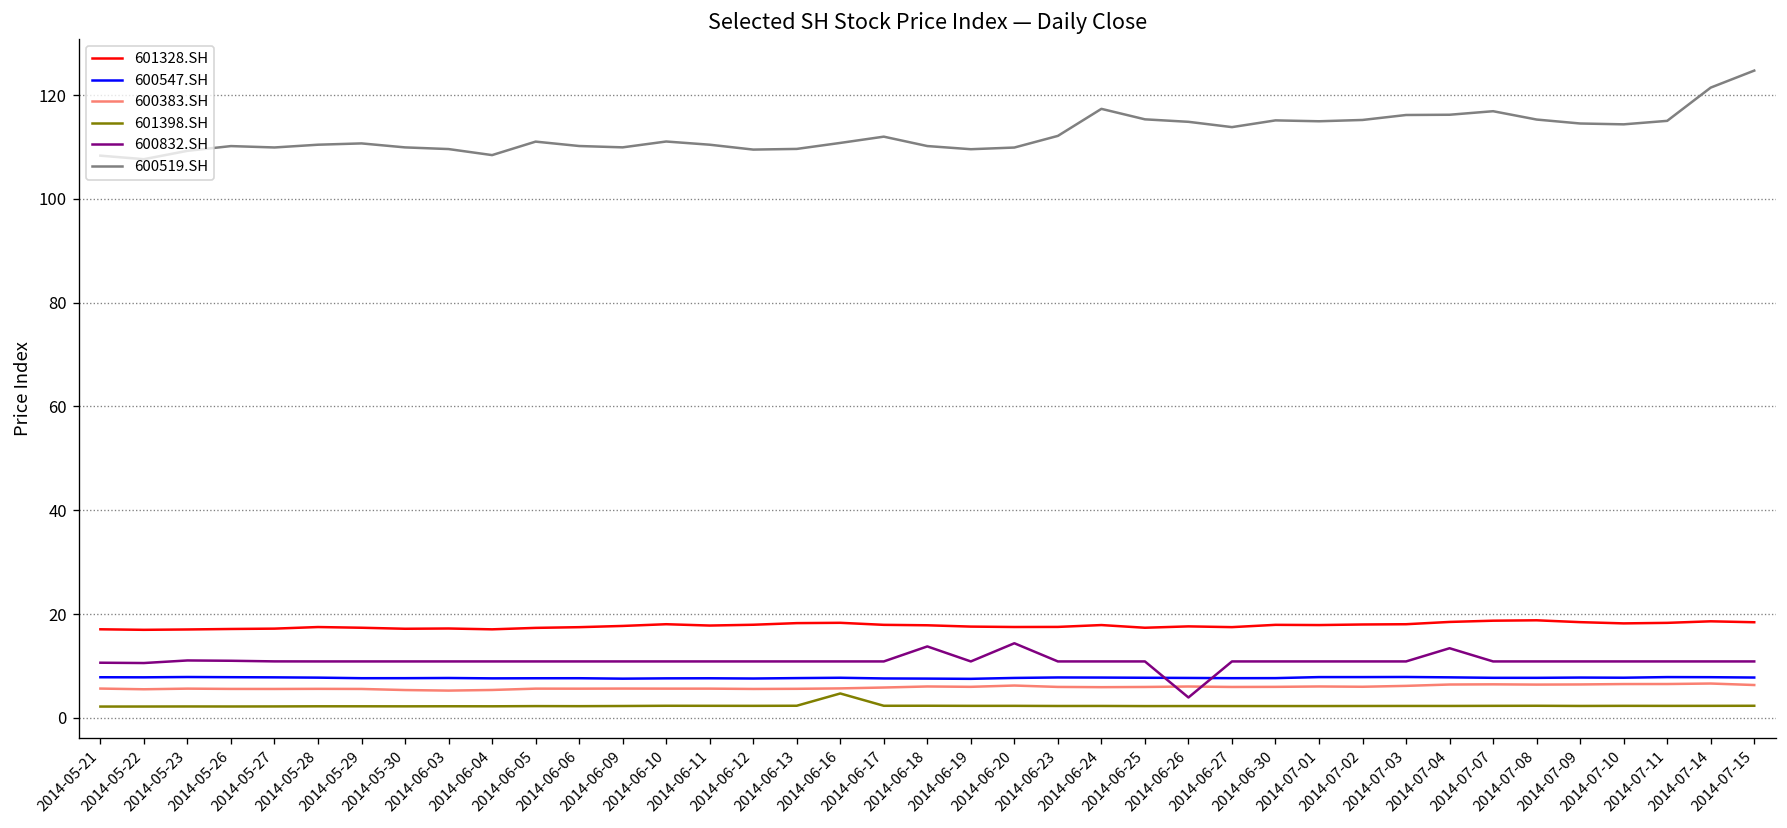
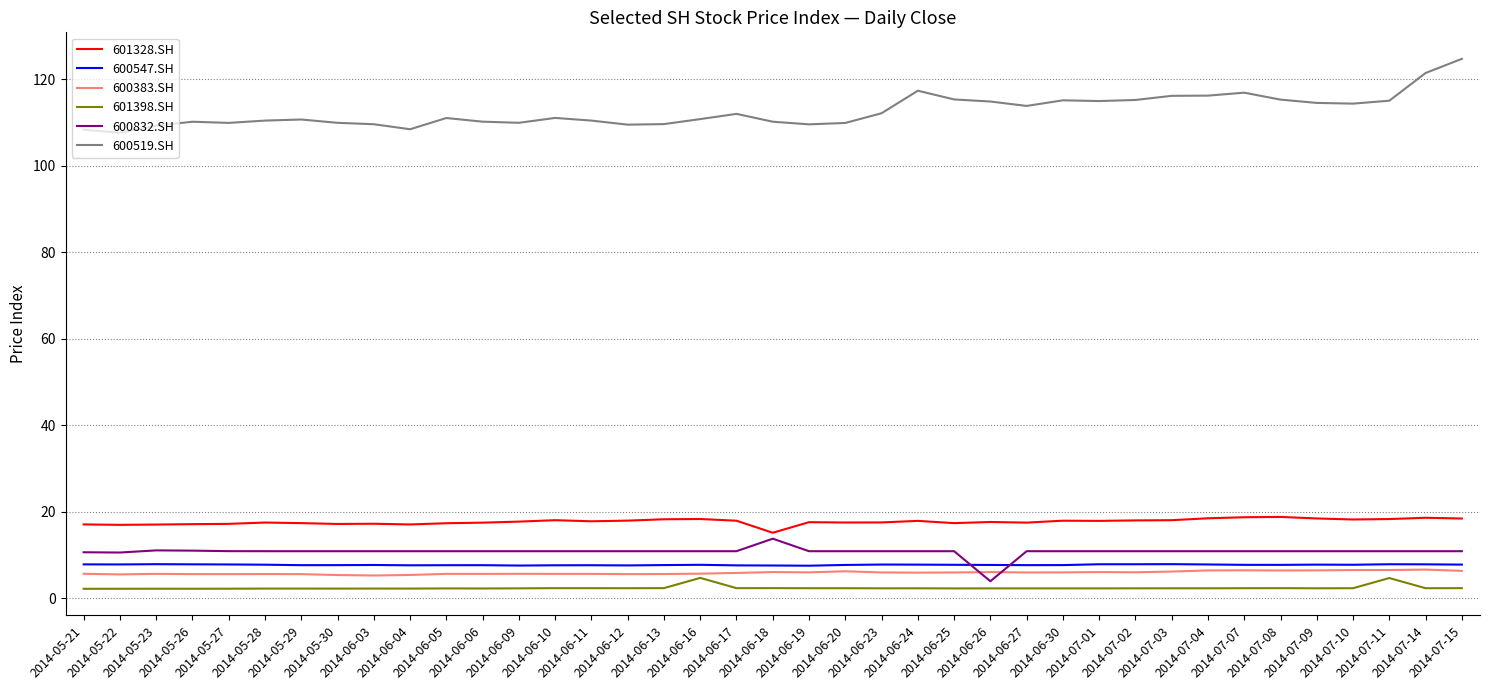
  {
    "601328.SH": {
      "2014-05-21": 17,
      "2014-05-22": 17,
      "2014-05-23": 17,
      "2014-05-26": 17,
      "2014-05-27": 17,
      "2014-05-28": 18,
      "2014-05-29": 17,
      "2014-05-30": 17,
      "2014-06-03": 17,
      "2014-06-04": 17,
      "2014-06-05": 17,
      "2014-06-06": 17,
      "2014-06-09": 18,
      "2014-06-10": 18,
      "2014-06-11": 18,
      "2014-06-12": 18,
      "2014-06-13": 18,
      "2014-06-16": 18,
      "2014-06-17": 18,
-     "2014-06-18": 18,
+     "2014-06-18": 15,
      "2014-06-19": 18,
      "2014-06-20": 18,
      "2014-06-23": 18,
      "2014-06-24": 18,
      "2014-06-25": 17,
      "2014-06-26": 18,
      "2014-06-27": 17,
      "2014-06-30": 18,
      "2014-07-01": 18,
      "2014-07-02": 18,
      "2014-07-03": 18,
      "2014-07-04": 18,
      "2014-07-07": 19,
      "2014-07-08": 19,
      "2014-07-09": 18,
      "2014-07-10": 18,
      "2014-07-11": 18,
      "2014-07-14": 19,
      "2014-07-15": 18
    },
    "601398.SH": {
      "2014-05-21": 2,
      "2014-05-22": 2,
      "2014-05-23": 2,
      "2014-05-26": 2,
      "2014-05-27": 2,
      "2014-05-28": 2,
      "2014-05-29": 2,
      "2014-05-30": 2,
      "2014-06-03": 2,
      "2014-06-04": 2,
      "2014-06-05": 2,
      "2014-06-06": 2,
      "2014-06-09": 2,
      "2014-06-10": 2,
      "2014-06-11": 2,
      "2014-06-12": 2,
      "2014-06-13": 2,
      "2014-06-16": 5,
      "2014-06-17": 2,
      "2014-06-18": 2,
      "2014-06-19": 2,
      "2014-06-20": 2,
      "2014-06-23": 2,
      "2014-06-24": 2,
      "2014-06-25": 2,
      "2014-06-26": 2,
      "2014-06-27": 2,
      "2014-06-30": 2,
      "2014-07-01": 2,
      "2014-07-02": 2,
      "2014-07-03": 2,
      "2014-07-04": 2,
      "2014-07-07": 2,
      "2014-07-08": 2,
      "2014-07-09": 2,
      "2014-07-10": 2,
-     "2014-07-11": 2,
+     "2014-07-11": 5,
      "2014-07-14": 2,
      "2014-07-15": 2
    },
    "600832.SH": {
      "2014-05-21": 11,
      "2014-05-22": 11,
      "2014-05-23": 11,
      "2014-05-26": 11,
      "2014-05-27": 11,
      "2014-05-28": 11,
      "2014-05-29": 11,
      "2014-05-30": 11,
      "2014-06-03": 11,
      "2014-06-04": 11,
      "2014-06-05": 11,
      "2014-06-06": 11,
      "2014-06-09": 11,
      "2014-06-10": 11,
      "2014-06-11": 11,
      "2014-06-12": 11,
      "2014-06-13": 11,
      "2014-06-16": 11,
      "2014-06-17": 11,
      "2014-06-18": 14,
      "2014-06-19": 11,
-     "2014-06-20": 14,
+     "2014-06-20": 11,
      "2014-06-23": 11,
      "2014-06-24": 11,
      "2014-06-25": 11,
      "2014-06-26": 4,
      "2014-06-27": 11,
      "2014-06-30": 11,
      "2014-07-01": 11,
      "2014-07-02": 11,
      "2014-07-03": 11,
-     "2014-07-04": 13,
+     "2014-07-04": 11,
      "2014-07-07": 11,
      "2014-07-08": 11,
      "2014-07-09": 11,
      "2014-07-10": 11,
      "2014-07-11": 11,
      "2014-07-14": 11,
      "2014-07-15": 11
    }
  }
